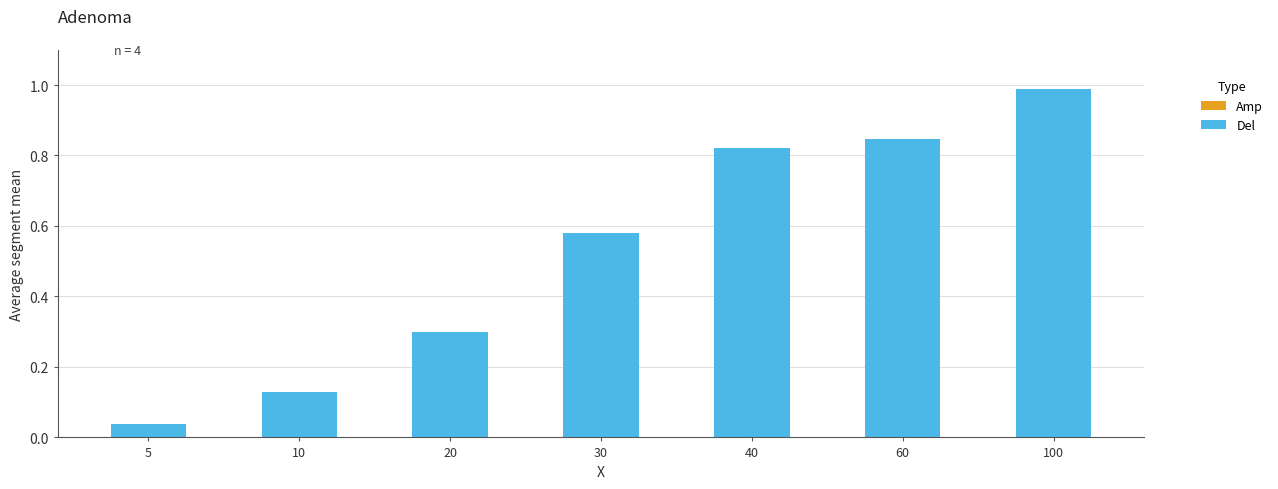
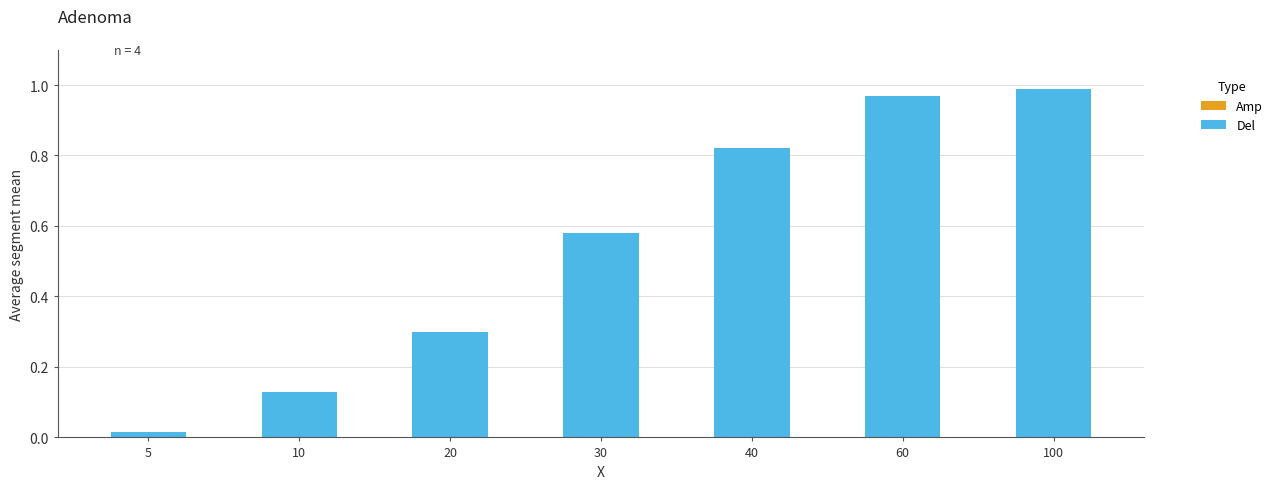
  {
-   "5": 0.04,
+   "5": 0.01,
    "10": 0.13,
    "20": 0.30,
    "30": 0.58,
    "40": 0.82,
-   "60": 0.85,
+   "60": 0.97,
    "100": 0.99
  }
